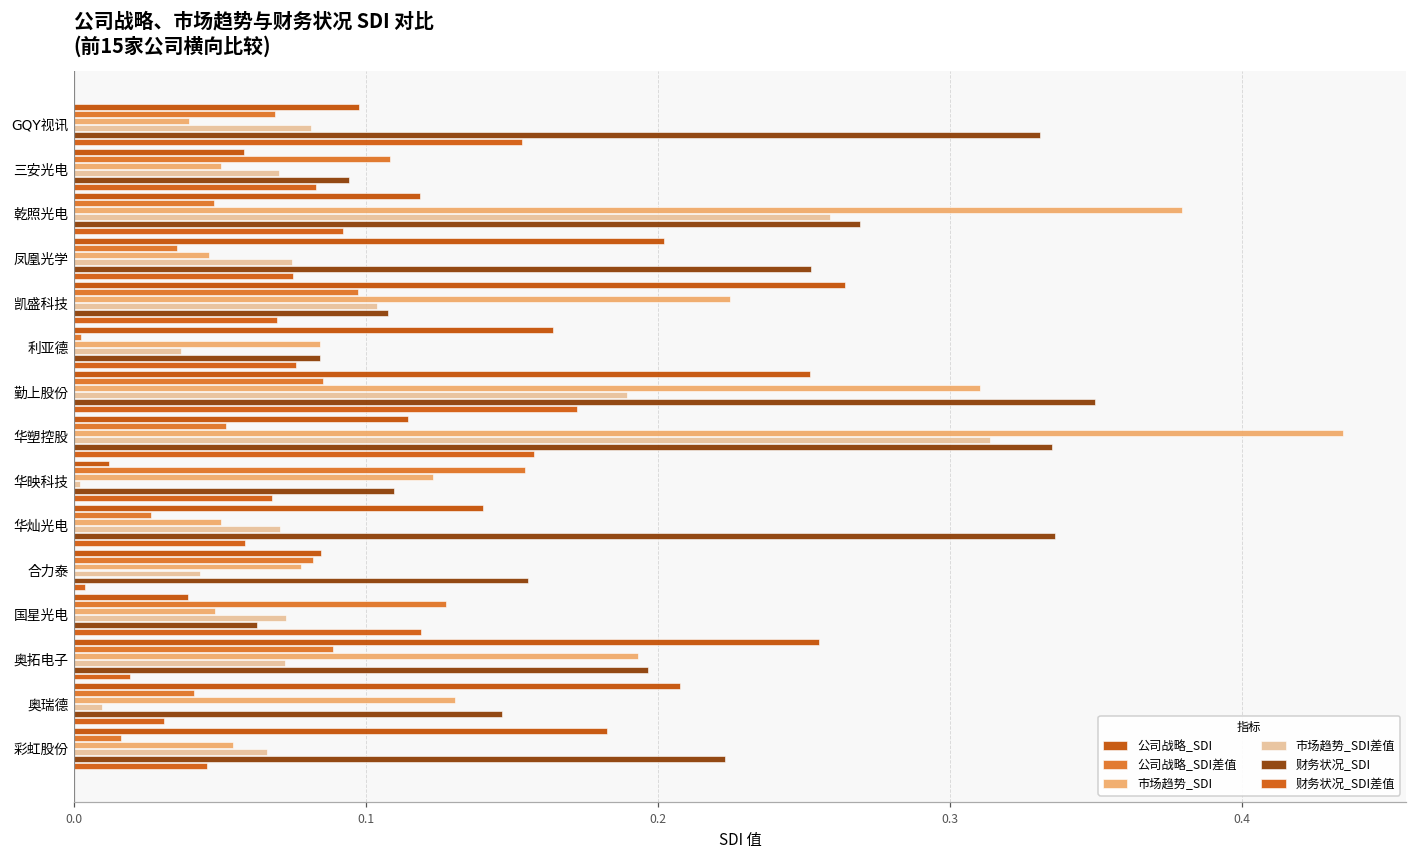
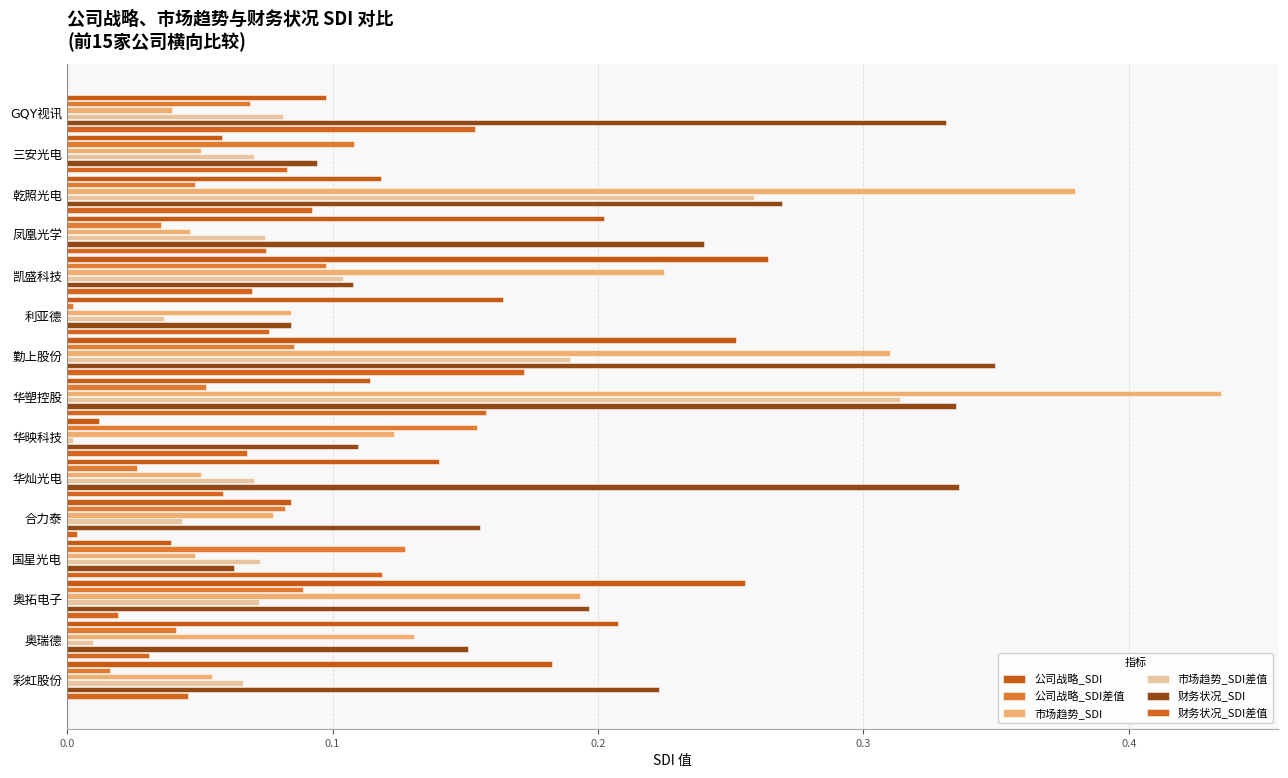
  {
    "财务状况_SDI": {
      "GQY视讯": 0.331,
      "三安光电": 0.094,
      "乾照光电": 0.269,
-     "凤凰光学": 0.252,
+     "凤凰光学": 0.240,
      "凯盛科技": 0.108,
      "利亚德": 0.084,
      "勤上股份": 0.350,
      "华塑控股": 0.335,
      "华映科技": 0.110,
      "华灿光电": 0.336,
      "合力泰": 0.156,
      "国星光电": 0.063,
      "奥拓电子": 0.197,
-     "奥瑞德": 0.147,
+     "奥瑞德": 0.151,
      "彩虹股份": 0.223
    }
  }
